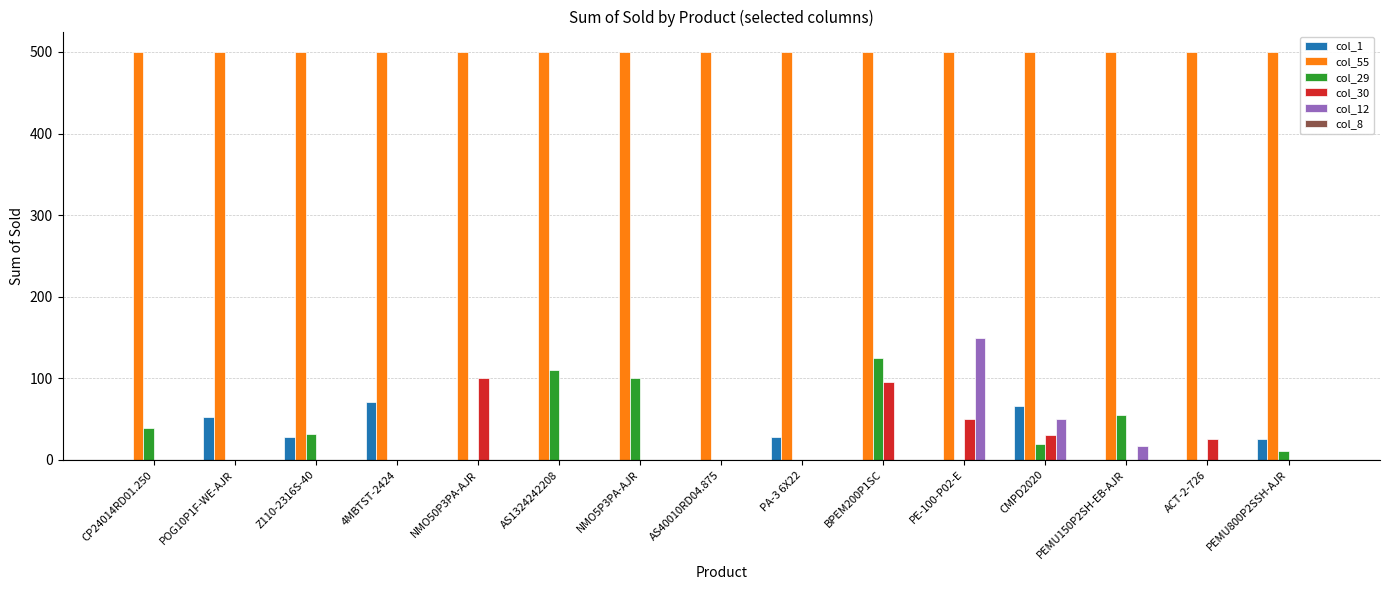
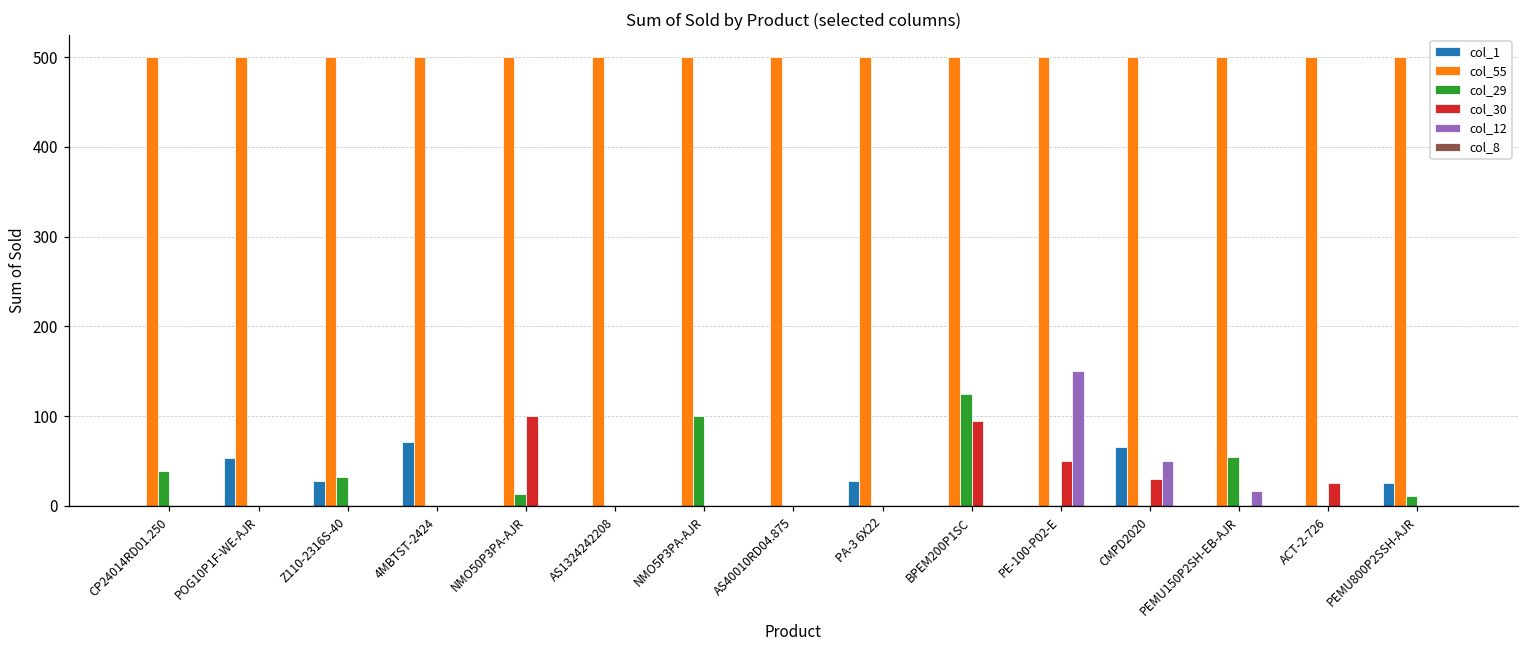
  {
    "col_1": {
      "CP24014RD01.250": 0,
      "POG10P1F-WE-AJR": 50,
      "Z110-2316S-40": 30,
      "4MBTST-2424": 70,
      "NMO50P3PA-AJR": 0,
      "AS1324242208": 0,
      "NMO5P3PA-AJR": 0,
      "AS40010RD04.875": 0,
      "PA-3 6X22": 30,
      "BPEM200P1SC": 0,
      "PE-100-P02-E": 0,
      "CMPD2020": 70,
      "PEMU150P2SH-EB-AJR": 0,
      "ACT-2-726": 0,
      "PEMU800P2SSH-AJR": 30
    },
    "col_55": {
      "CP24014RD01.250": 500,
      "POG10P1F-WE-AJR": 500,
      "Z110-2316S-40": 500,
      "4MBTST-2424": 500,
      "NMO50P3PA-AJR": 500,
      "AS1324242208": 500,
      "NMO5P3PA-AJR": 500,
      "AS40010RD04.875": 500,
      "PA-3 6X22": 500,
      "BPEM200P1SC": 500,
      "PE-100-P02-E": 500,
      "CMPD2020": 500,
      "PEMU150P2SH-EB-AJR": 500,
      "ACT-2-726": 500,
      "PEMU800P2SSH-AJR": 500
    },
    "col_29": {
      "CP24014RD01.250": 40,
      "POG10P1F-WE-AJR": 0,
      "Z110-2316S-40": 30,
      "4MBTST-2424": 0,
-     "NMO50P3PA-AJR": 0,
-     "AS1324242208": 110,
+     "NMO50P3PA-AJR": 10,
+     "AS1324242208": 0,
      "NMO5P3PA-AJR": 100,
      "AS40010RD04.875": 0,
      "PA-3 6X22": 0,
      "BPEM200P1SC": 130,
      "PE-100-P02-E": 0,
-     "CMPD2020": 20,
+     "CMPD2020": 0,
      "PEMU150P2SH-EB-AJR": 60,
      "ACT-2-726": 0,
      "PEMU800P2SSH-AJR": 10
    },
    "col_30": {
      "CP24014RD01.250": 0,
      "POG10P1F-WE-AJR": 0,
      "Z110-2316S-40": 0,
      "4MBTST-2424": 0,
      "NMO50P3PA-AJR": 100,
      "AS1324242208": 0,
      "NMO5P3PA-AJR": 0,
      "AS40010RD04.875": 0,
      "PA-3 6X22": 0,
      "BPEM200P1SC": 100,
      "PE-100-P02-E": 50,
      "CMPD2020": 30,
      "PEMU150P2SH-EB-AJR": 0,
      "ACT-2-726": 30,
      "PEMU800P2SSH-AJR": 0
    },
    "col_12": {
      "CP24014RD01.250": 0,
      "POG10P1F-WE-AJR": 0,
      "Z110-2316S-40": 0,
      "4MBTST-2424": 0,
      "NMO50P3PA-AJR": 0,
      "AS1324242208": 0,
      "NMO5P3PA-AJR": 0,
      "AS40010RD04.875": 0,
      "PA-3 6X22": 0,
      "BPEM200P1SC": 0,
      "PE-100-P02-E": 150,
      "CMPD2020": 50,
      "PEMU150P2SH-EB-AJR": 20,
      "ACT-2-726": 0,
      "PEMU800P2SSH-AJR": 0
    },
    "col_8": {
      "CP24014RD01.250": 0,
      "POG10P1F-WE-AJR": 0,
      "Z110-2316S-40": 0,
      "4MBTST-2424": 0,
      "NMO50P3PA-AJR": 0,
      "AS1324242208": 0,
      "NMO5P3PA-AJR": 0,
      "AS40010RD04.875": 0,
      "PA-3 6X22": 0,
      "BPEM200P1SC": 0,
      "PE-100-P02-E": 0,
      "CMPD2020": 0,
      "PEMU150P2SH-EB-AJR": 0,
      "ACT-2-726": 0,
      "PEMU800P2SSH-AJR": 0
    }
  }
